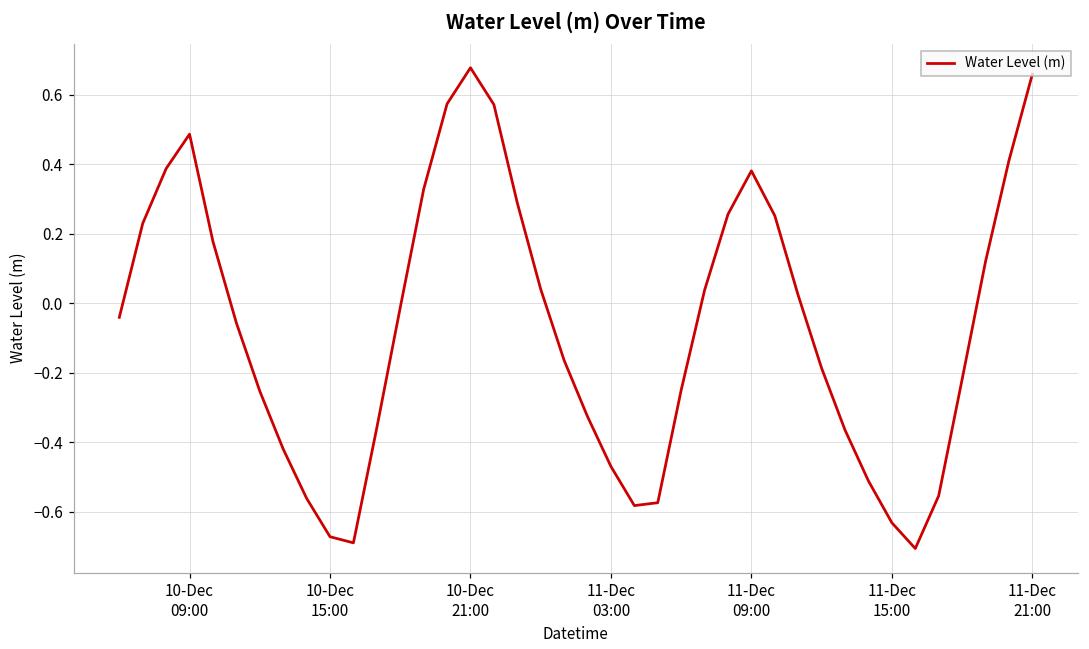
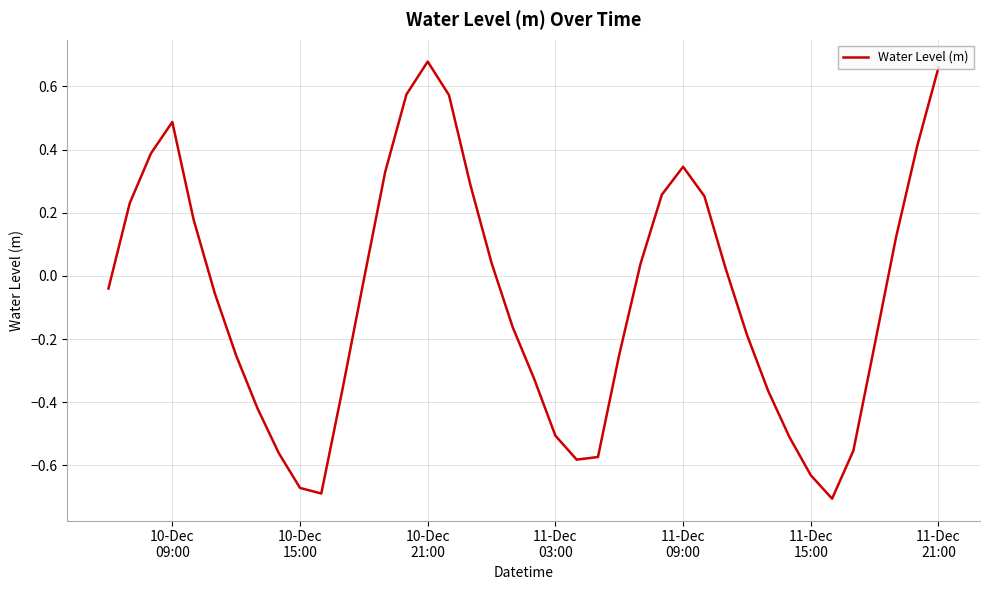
  {
    "10-Dec 09:00": 0.49,
    "10-Dec 15:00": -0.67,
    "10-Dec 21:00": 0.68,
-   "11-Dec 03:00": -0.47,
-   "11-Dec 09:00": 0.38,
+   "11-Dec 03:00": -0.51,
+   "11-Dec 09:00": 0.35,
    "11-Dec 15:00": -0.63
  }
